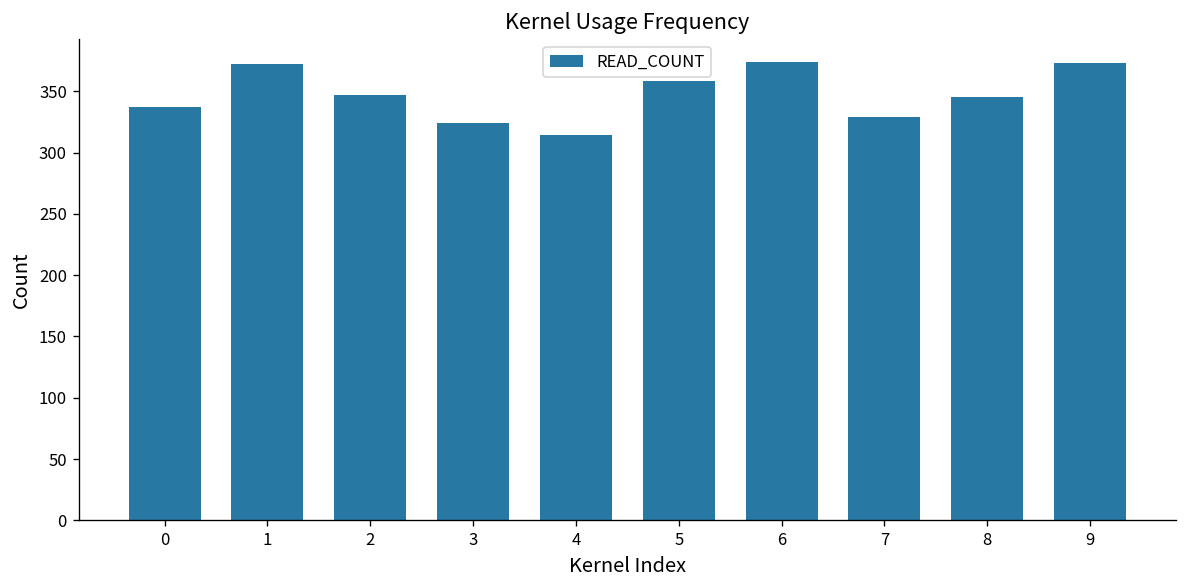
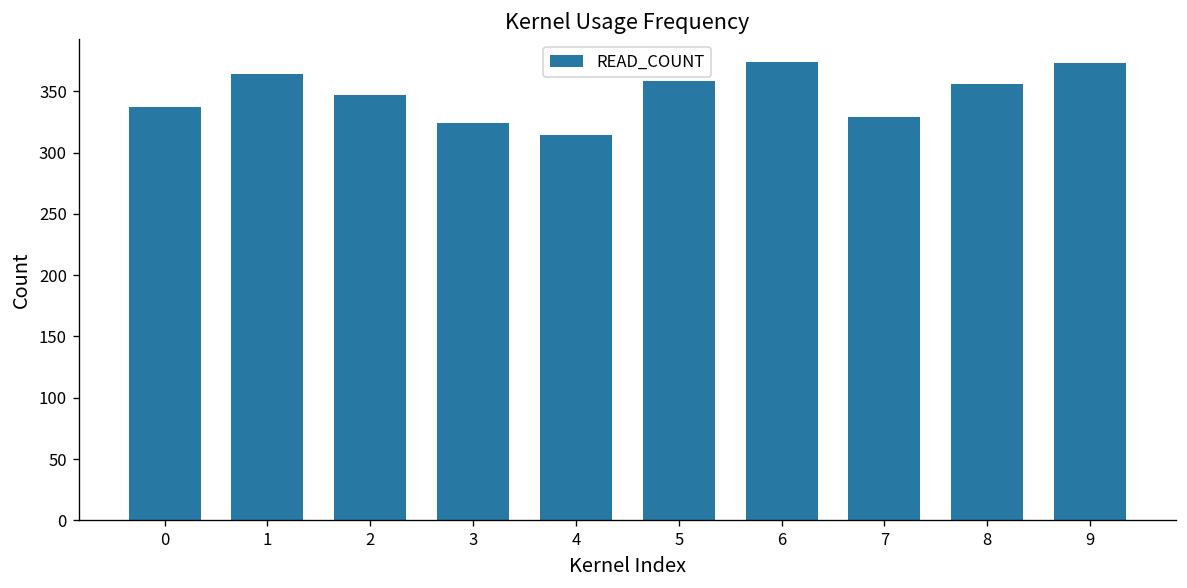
  {
    "0": 337,
-   "1": 372,
+   "1": 364,
    "2": 347,
    "3": 324,
    "4": 314,
    "5": 358,
    "6": 374,
    "7": 329,
-   "8": 345,
+   "8": 356,
    "9": 373
  }
